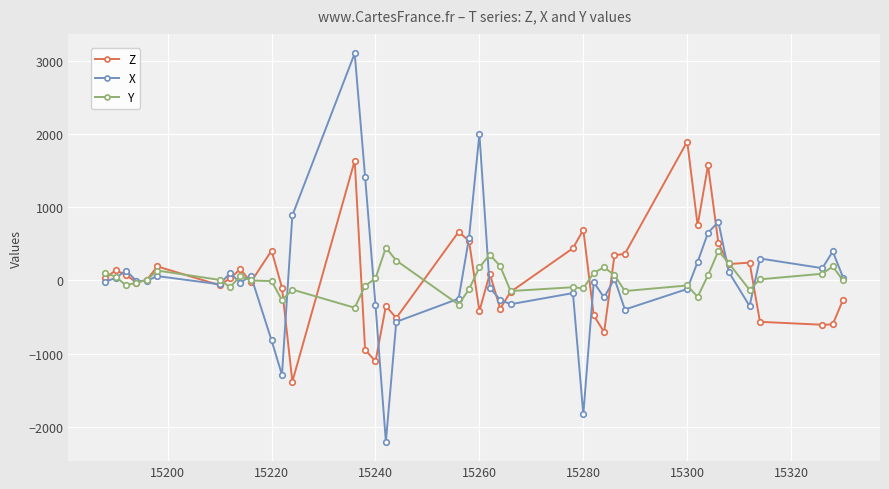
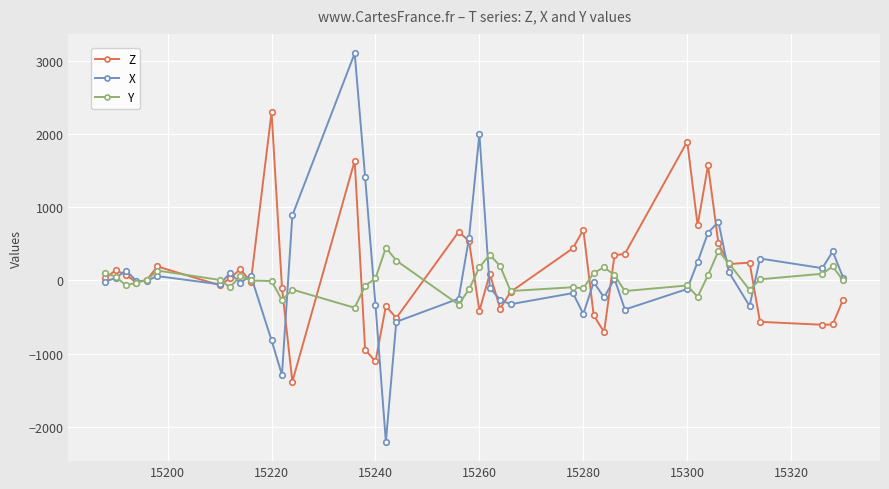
  {
    "Z": {
-     "15220": 400,
+     "15220": 2300,
      "15240": -1100,
      "15260": -400,
      "15280": 700,
      "15300": 1900
    },
    "X": {
      "15220": -800,
      "15240": -300,
      "15260": 2000,
-     "15280": -1800,
+     "15280": -500,
      "15300": -100
    },
    "Y": {
      "15220": 0,
      "15240": 0,
      "15260": 200,
      "15280": -100,
      "15300": -100
    }
  }
